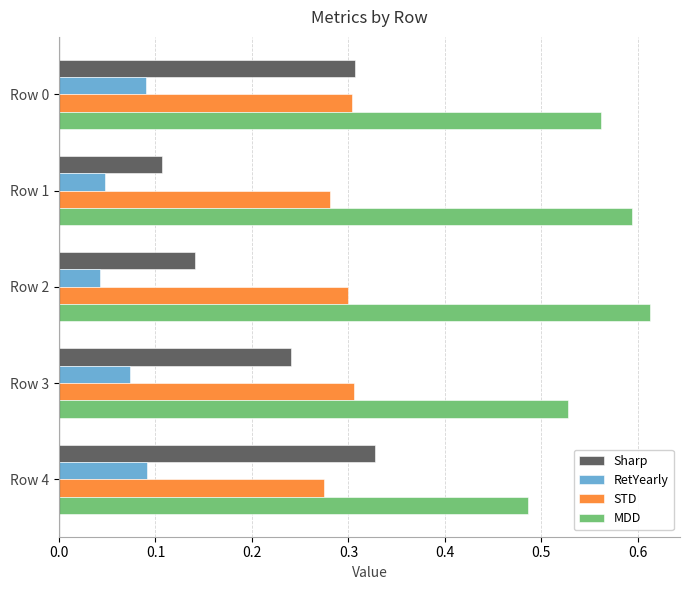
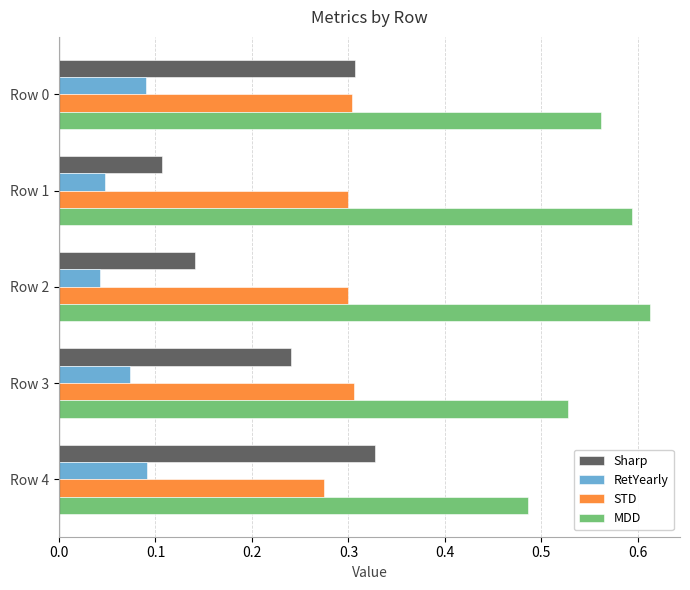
  {
    "Sharp": {
      "Row 0": 0.31,
      "Row 1": 0.11,
      "Row 2": 0.14,
      "Row 3": 0.24,
      "Row 4": 0.33
    },
    "RetYearly": {
      "Row 0": 0.09,
      "Row 1": 0.05,
      "Row 2": 0.04,
      "Row 3": 0.07,
      "Row 4": 0.09
    },
    "STD": {
      "Row 0": 0.30,
-     "Row 1": 0.28,
+     "Row 1": 0.30,
      "Row 2": 0.30,
      "Row 3": 0.31,
      "Row 4": 0.27
    },
    "MDD": {
      "Row 0": 0.56,
      "Row 1": 0.59,
      "Row 2": 0.61,
      "Row 3": 0.53,
      "Row 4": 0.49
    }
  }
